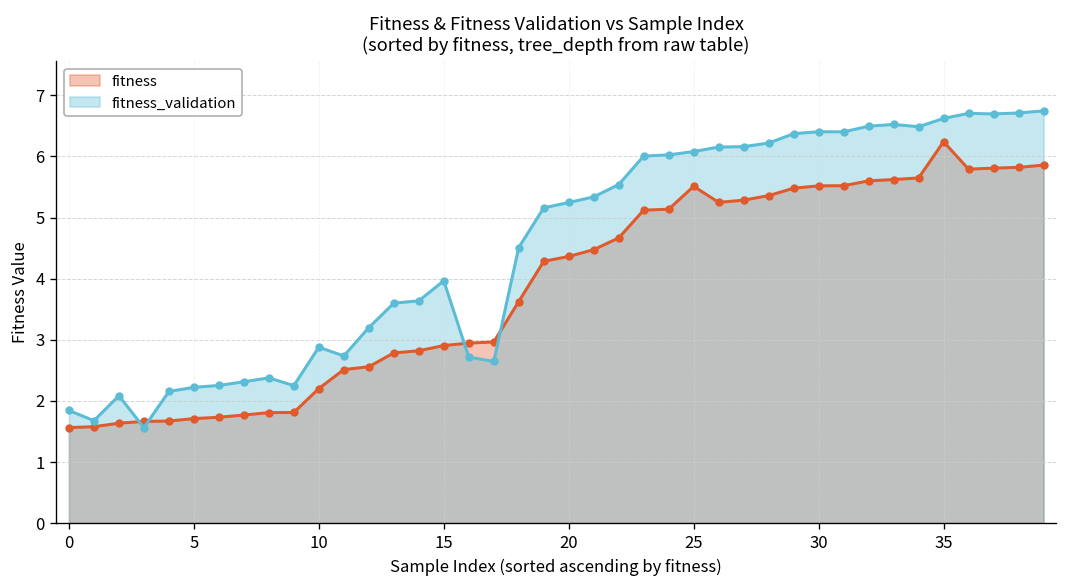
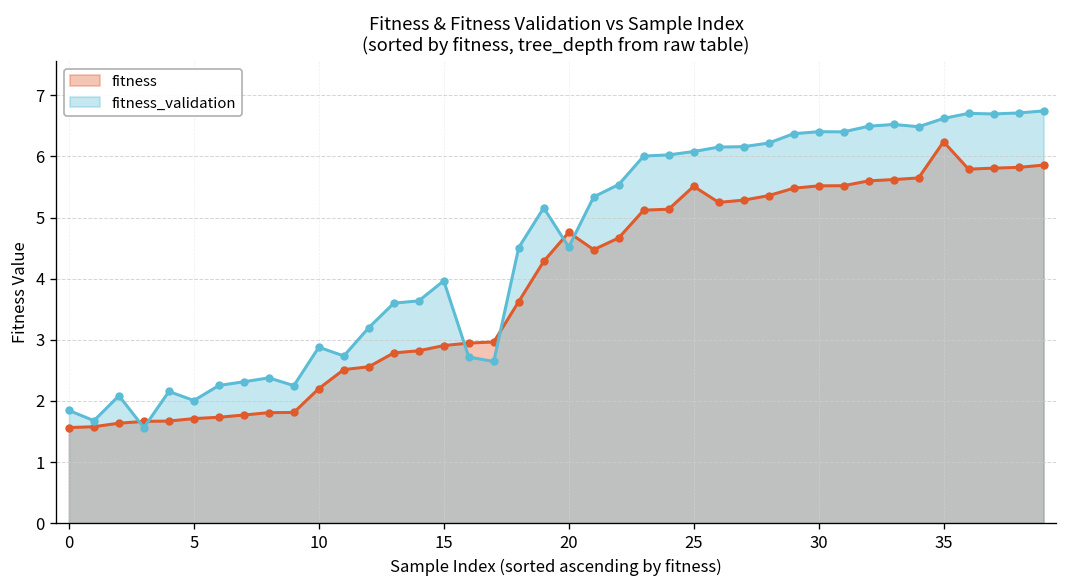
  {
    "fitness": {
      "0": 1.6,
      "5": 1.7,
      "10": 2.2,
      "15": 2.9,
-     "20": 4.4,
+     "20": 4.8,
      "25": 5.5,
      "30": 5.5,
      "35": 6.2
    },
    "fitness_validation": {
      "0": 1.8,
-     "5": 2.2,
+     "5": 2.0,
      "10": 2.9,
      "15": 4.0,
-     "20": 5.2,
+     "20": 4.5,
      "25": 6.1,
      "30": 6.4,
      "35": 6.6
    }
  }
